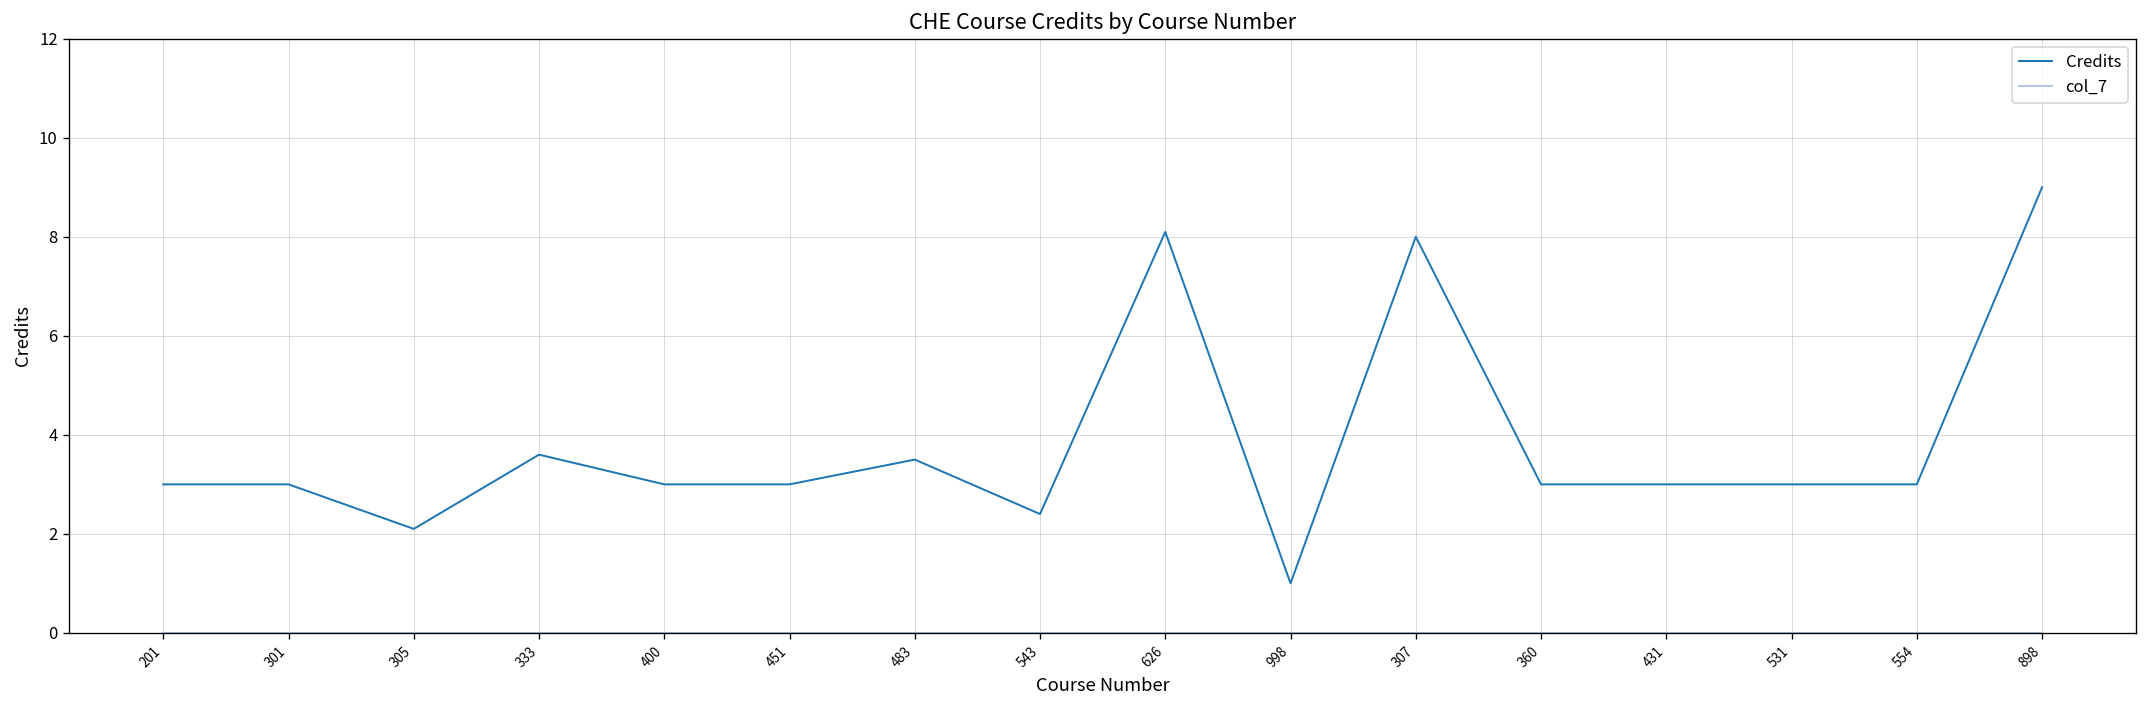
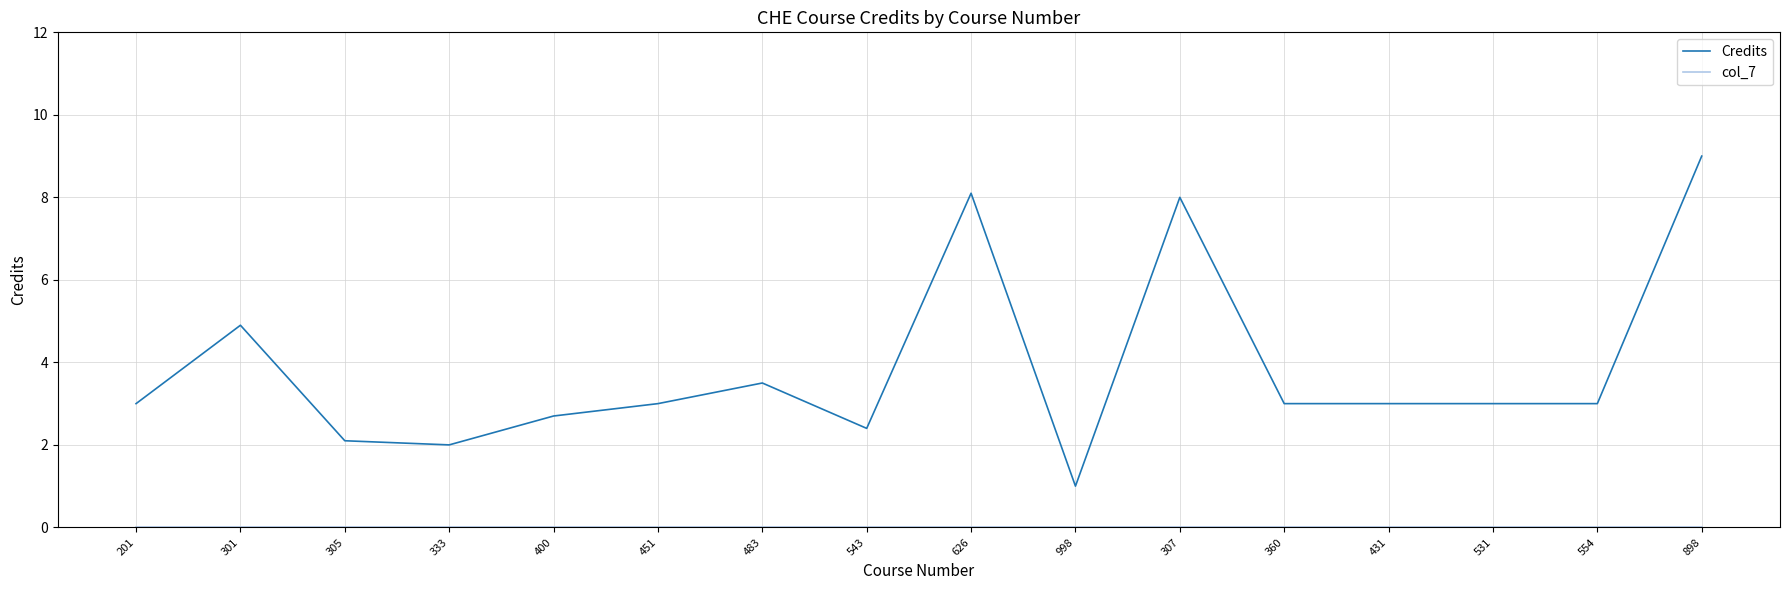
  {
    "Credits": {
      "201": 3.0,
-     "301": 3.0,
+     "301": 4.9,
      "305": 2.1,
-     "333": 3.6,
-     "400": 3.0,
+     "333": 2.0,
+     "400": 2.7,
      "451": 3.0,
      "483": 3.5,
      "543": 2.4,
      "626": 8.1,
      "998": 1.0,
      "307": 8.0,
      "360": 3.0,
      "431": 3.0,
      "531": 3.0,
      "554": 3.0,
      "898": 9.0
    },
    "col_7": {
      "201": 0.0,
      "301": 0.0,
      "305": 0.0,
      "333": 0.0,
      "400": 0.0,
      "451": 0.0,
      "483": 0.0,
      "543": 0.0,
      "626": 0.0,
      "998": 0.0,
      "307": 0.0,
      "360": 0.0,
      "431": 0.0,
      "531": 0.0,
      "554": 0.0,
      "898": 0.0
    }
  }
